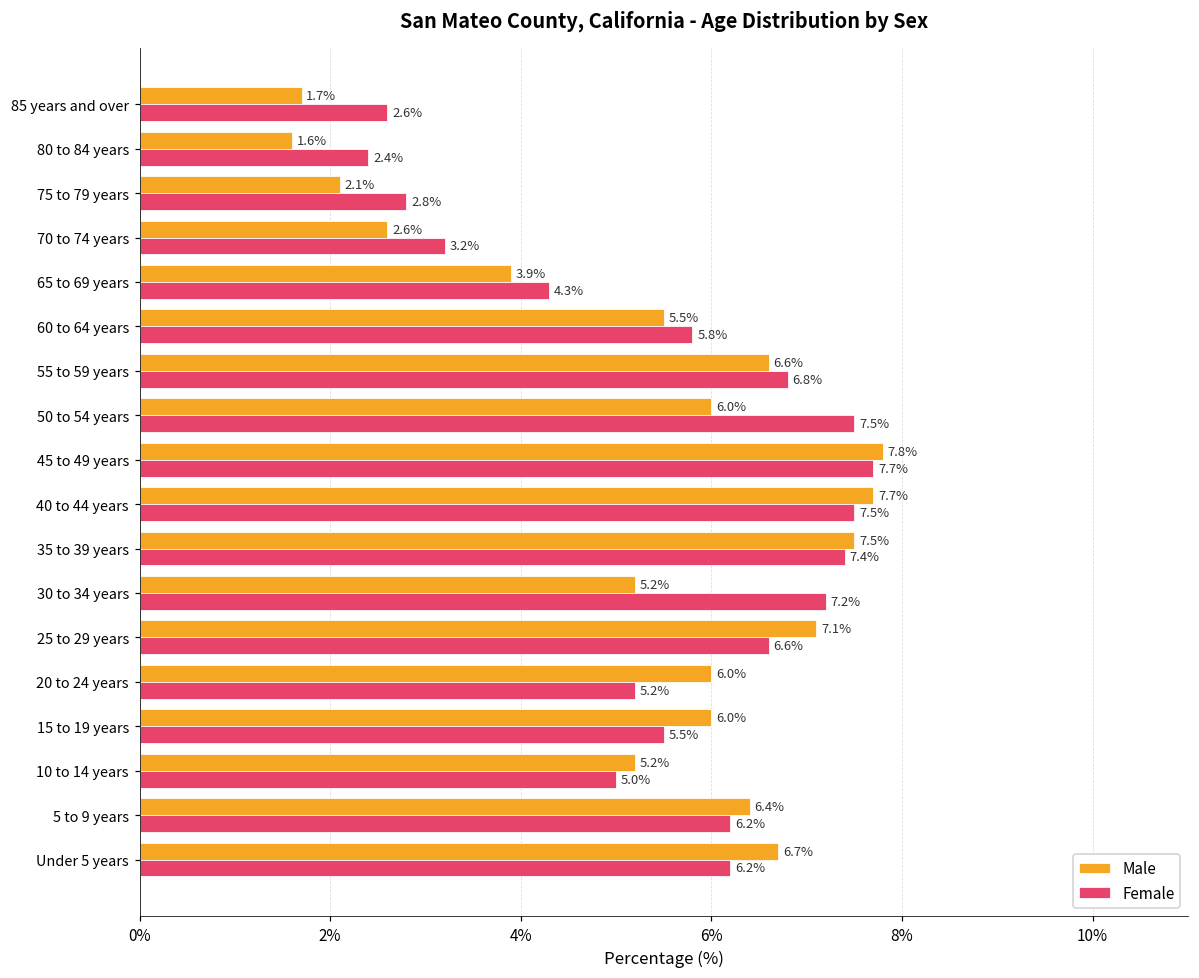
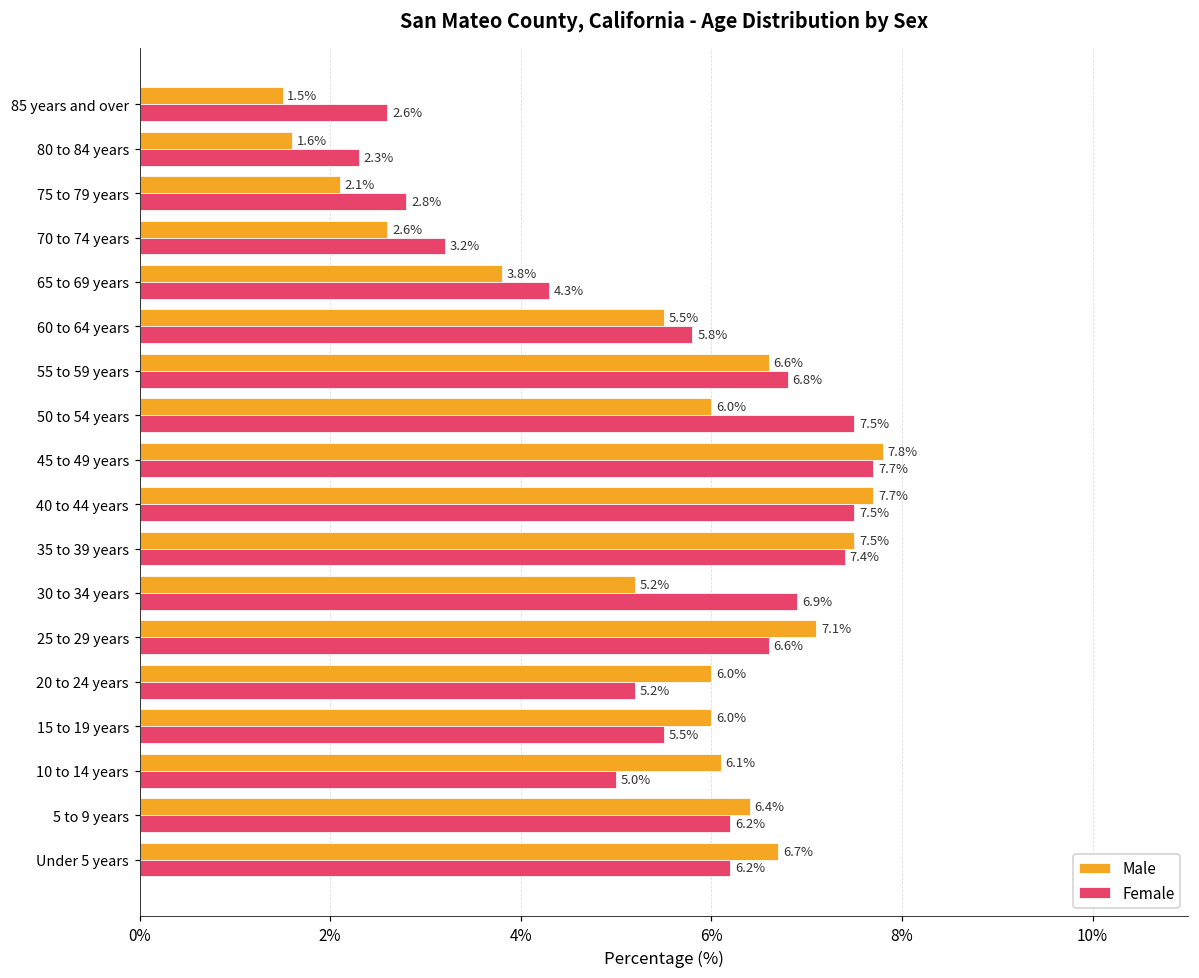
  {
    "Male": {
-     "85 years and over": "1.7%",
+     "85 years and over": "1.5%",
      "80 to 84 years": "1.6%",
      "75 to 79 years": "2.1%",
      "70 to 74 years": "2.6%",
-     "65 to 69 years": "3.9%",
+     "65 to 69 years": "3.8%",
      "60 to 64 years": "5.5%",
      "55 to 59 years": "6.6%",
      "50 to 54 years": "6.0%",
      "45 to 49 years": "7.8%",
      "40 to 44 years": "7.7%",
      "35 to 39 years": "7.5%",
      "30 to 34 years": "5.2%",
      "25 to 29 years": "7.1%",
      "20 to 24 years": "6.0%",
      "15 to 19 years": "6.0%",
-     "10 to 14 years": "5.2%",
+     "10 to 14 years": "6.1%",
      "5 to 9 years": "6.4%",
      "Under 5 years": "6.7%"
    },
    "Female": {
      "85 years and over": "2.6%",
-     "80 to 84 years": "2.4%",
+     "80 to 84 years": "2.3%",
      "75 to 79 years": "2.8%",
      "70 to 74 years": "3.2%",
      "65 to 69 years": "4.3%",
      "60 to 64 years": "5.8%",
      "55 to 59 years": "6.8%",
      "50 to 54 years": "7.5%",
      "45 to 49 years": "7.7%",
      "40 to 44 years": "7.5%",
      "35 to 39 years": "7.4%",
-     "30 to 34 years": "7.2%",
+     "30 to 34 years": "6.9%",
      "25 to 29 years": "6.6%",
      "20 to 24 years": "5.2%",
      "15 to 19 years": "5.5%",
      "10 to 14 years": "5.0%",
      "5 to 9 years": "6.2%",
      "Under 5 years": "6.2%"
    }
  }
